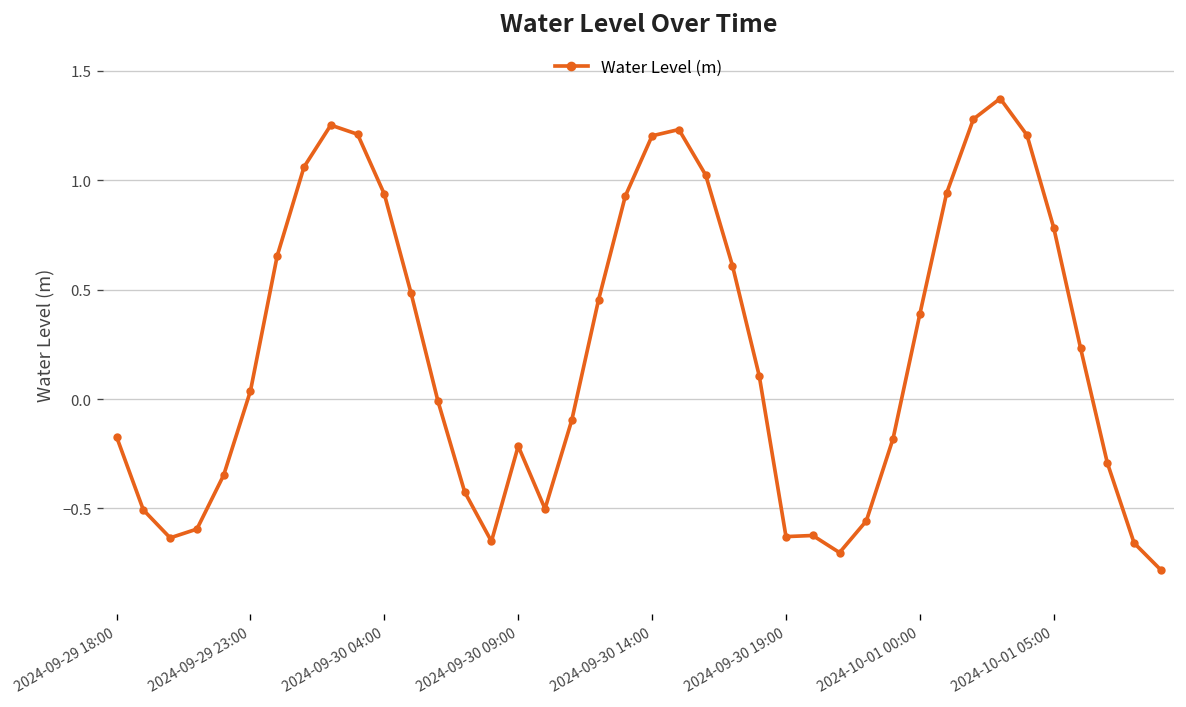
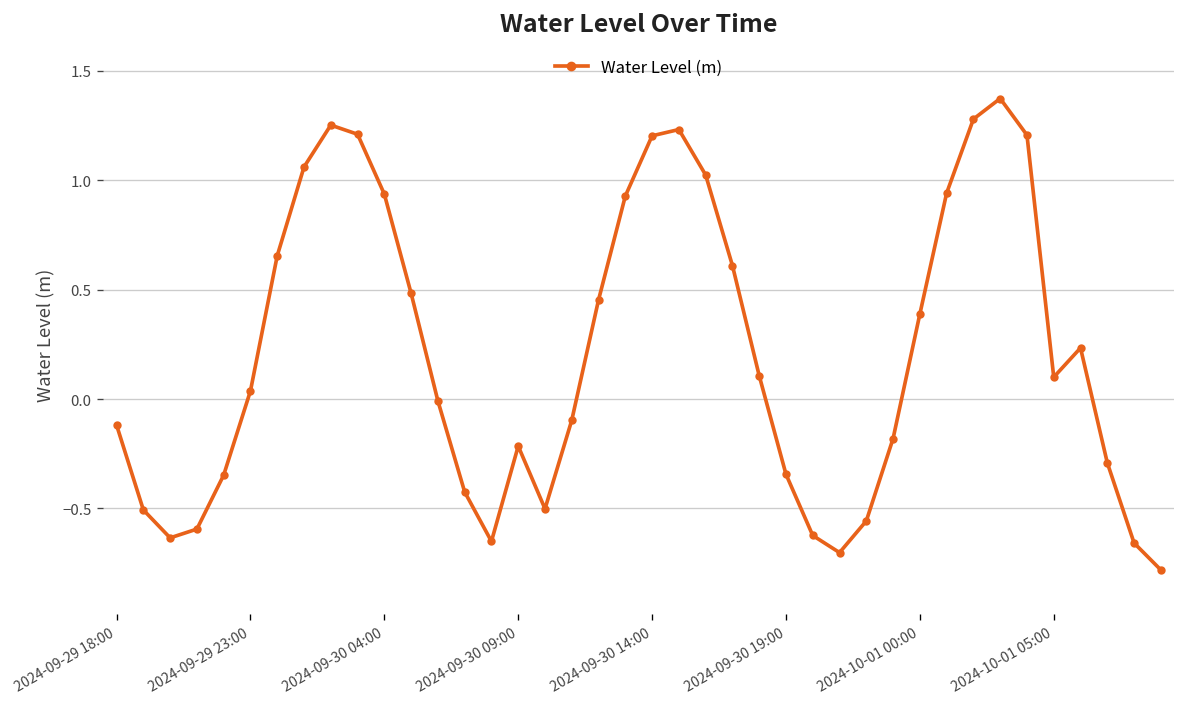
  {
-   "2024-09-29 18:00": -0.17,
+   "2024-09-29 18:00": -0.12,
    "2024-09-29 23:00": 0.04,
    "2024-09-30 04:00": 0.94,
    "2024-09-30 09:00": -0.22,
    "2024-09-30 14:00": 1.20,
-   "2024-09-30 19:00": -0.63,
+   "2024-09-30 19:00": -0.34,
    "2024-10-01 00:00": 0.39,
-   "2024-10-01 05:00": 0.78
+   "2024-10-01 05:00": 0.10
  }
